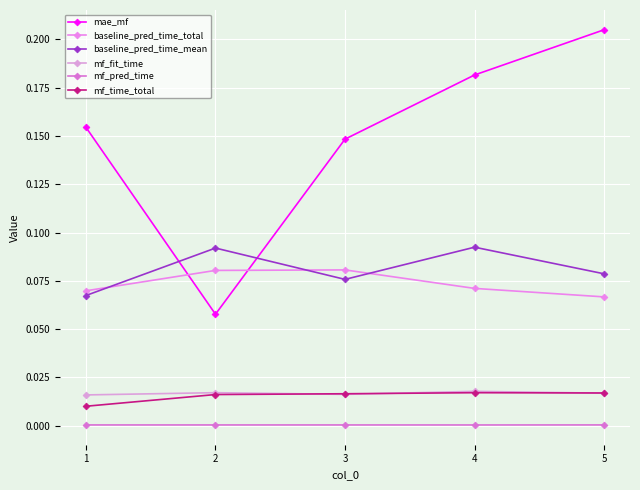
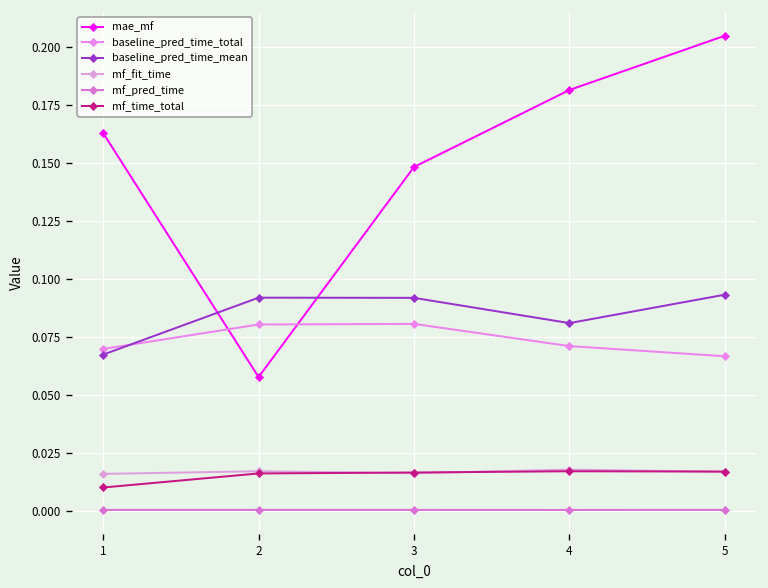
  {
    "mae_mf": {
-     "1": 0.154,
+     "1": 0.163,
      "2": 0.058,
      "3": 0.148,
      "4": 0.182,
      "5": 0.205
    },
    "baseline_pred_time_mean": {
      "1": 0.067,
      "2": 0.092,
-     "3": 0.076,
-     "4": 0.092,
-     "5": 0.079
+     "3": 0.092,
+     "4": 0.081,
+     "5": 0.093
    },
    "mf_time_total": {
      "1": 0.010
    }
  }
